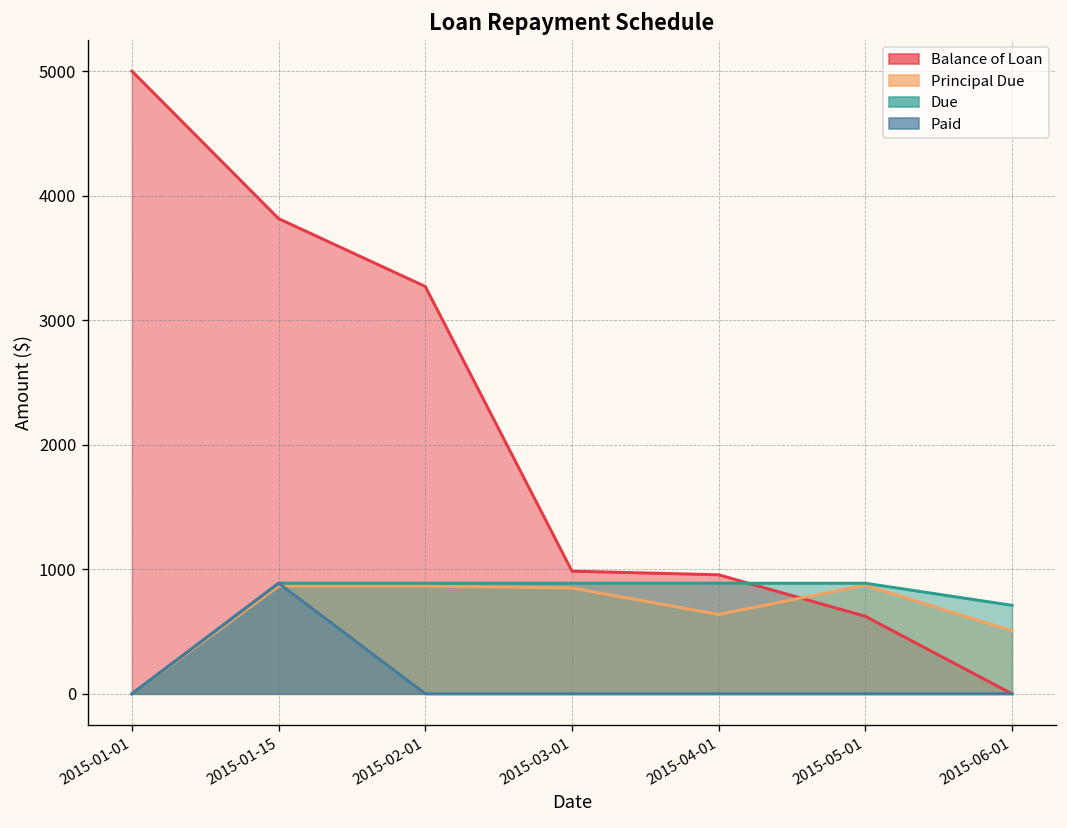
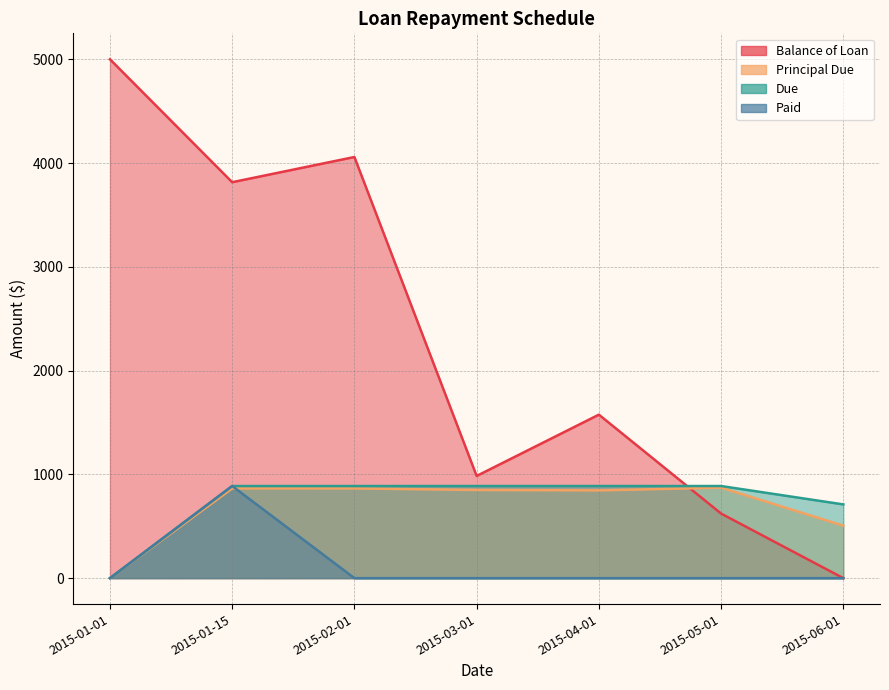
  {
    "Balance of Loan": {
      "2015-01-01": 5000,
      "2015-01-15": 3820,
-     "2015-02-01": 3270,
+     "2015-02-01": 4060,
      "2015-03-01": 980,
-     "2015-04-01": 960,
+     "2015-04-01": 1580,
      "2015-05-01": 620
    },
    "Principal Due": {
      "2015-03-01": 850,
-     "2015-04-01": 640,
+     "2015-04-01": 850,
      "2015-06-01": 510
    }
  }
